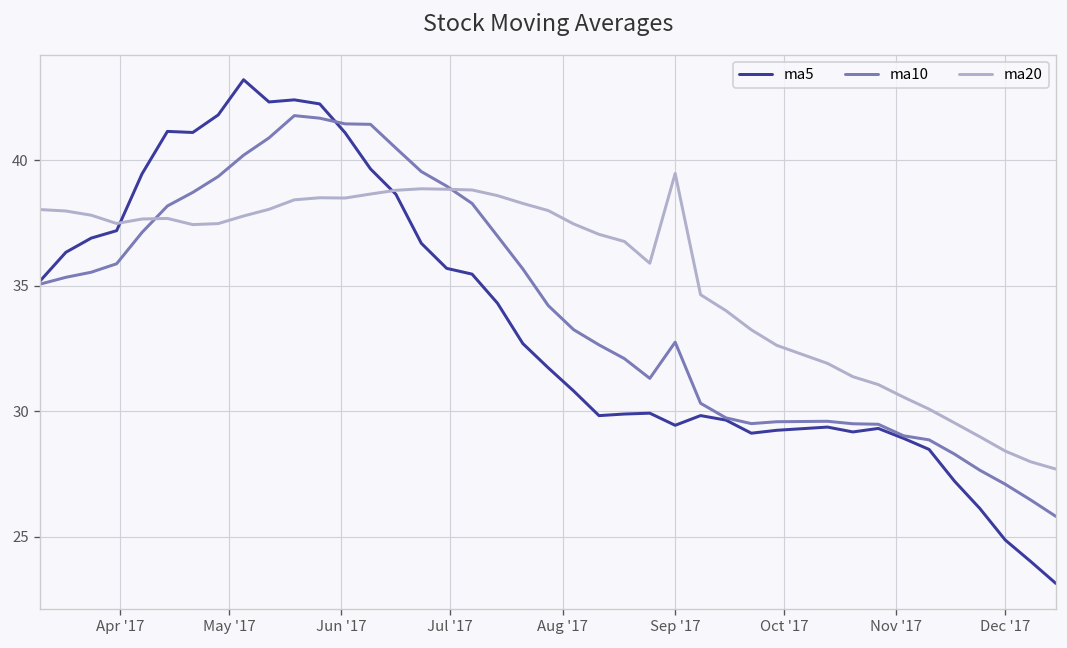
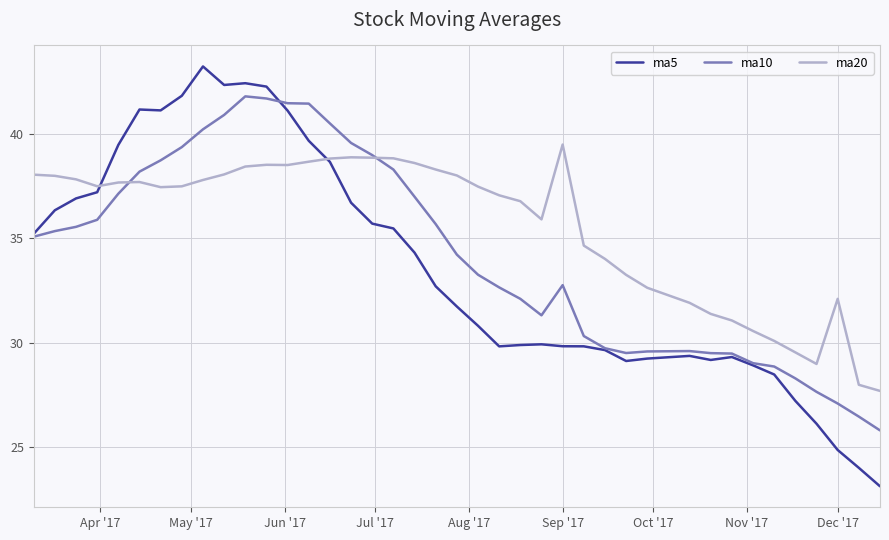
  {
    "ma5": {
-     "Sep '17": 29.4,
+     "Sep '17": 29.8,
      "Dec '17": 24.9
    },
    "ma10": {
      "Sep '17": 32.7,
      "Dec '17": 27.1
    },
    "ma20": {
      "Sep '17": 39.5,
-     "Dec '17": 28.4
+     "Dec '17": 32.1
    }
  }
